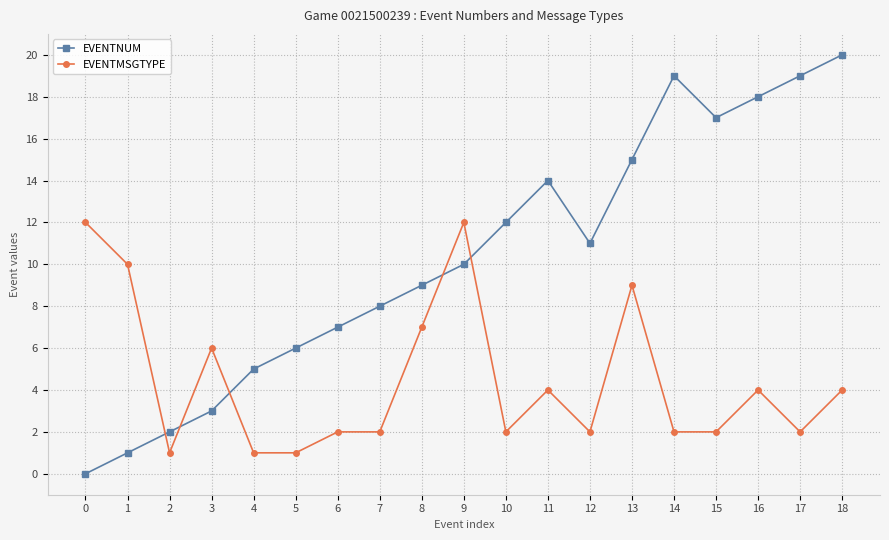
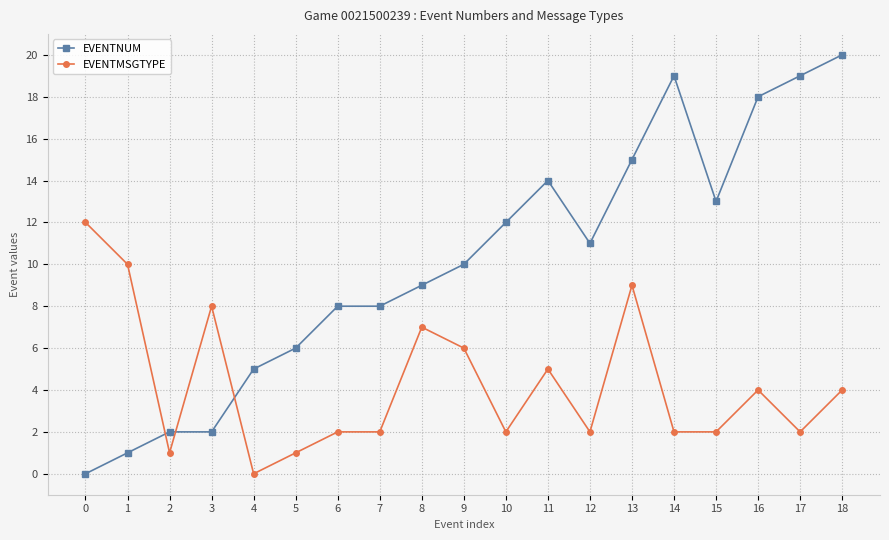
  {
    "EVENTNUM": {
      "0": 0,
      "1": 1,
      "2": 2,
-     "3": 3,
+     "3": 2,
      "4": 5,
      "5": 6,
-     "6": 7,
+     "6": 8,
      "7": 8,
      "8": 9,
      "9": 10,
      "10": 12,
      "11": 14,
      "12": 11,
      "13": 15,
      "14": 19,
-     "15": 17,
+     "15": 13,
      "16": 18,
      "17": 19,
      "18": 20
    },
    "EVENTMSGTYPE": {
      "0": 12,
      "1": 10,
      "2": 1,
-     "3": 6,
-     "4": 1,
+     "3": 8,
+     "4": 0,
      "5": 1,
      "6": 2,
      "7": 2,
      "8": 7,
-     "9": 12,
+     "9": 6,
      "10": 2,
-     "11": 4,
+     "11": 5,
      "12": 2,
      "13": 9,
      "14": 2,
      "15": 2,
      "16": 4,
      "17": 2,
      "18": 4
    }
  }
